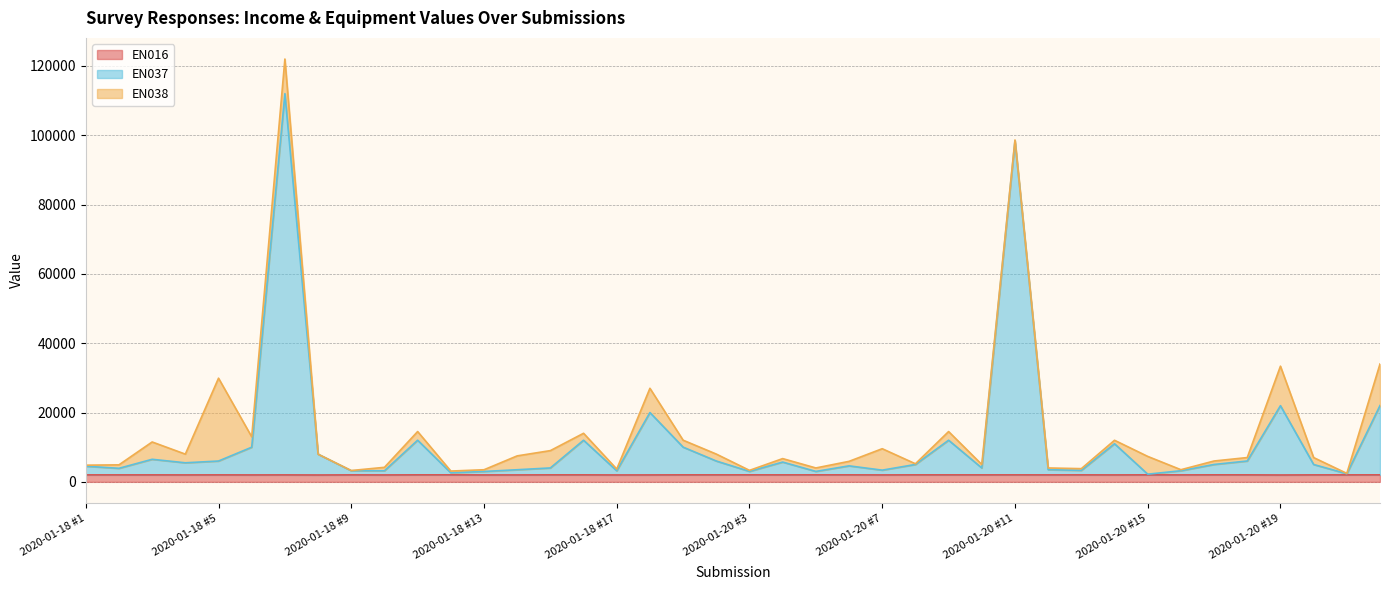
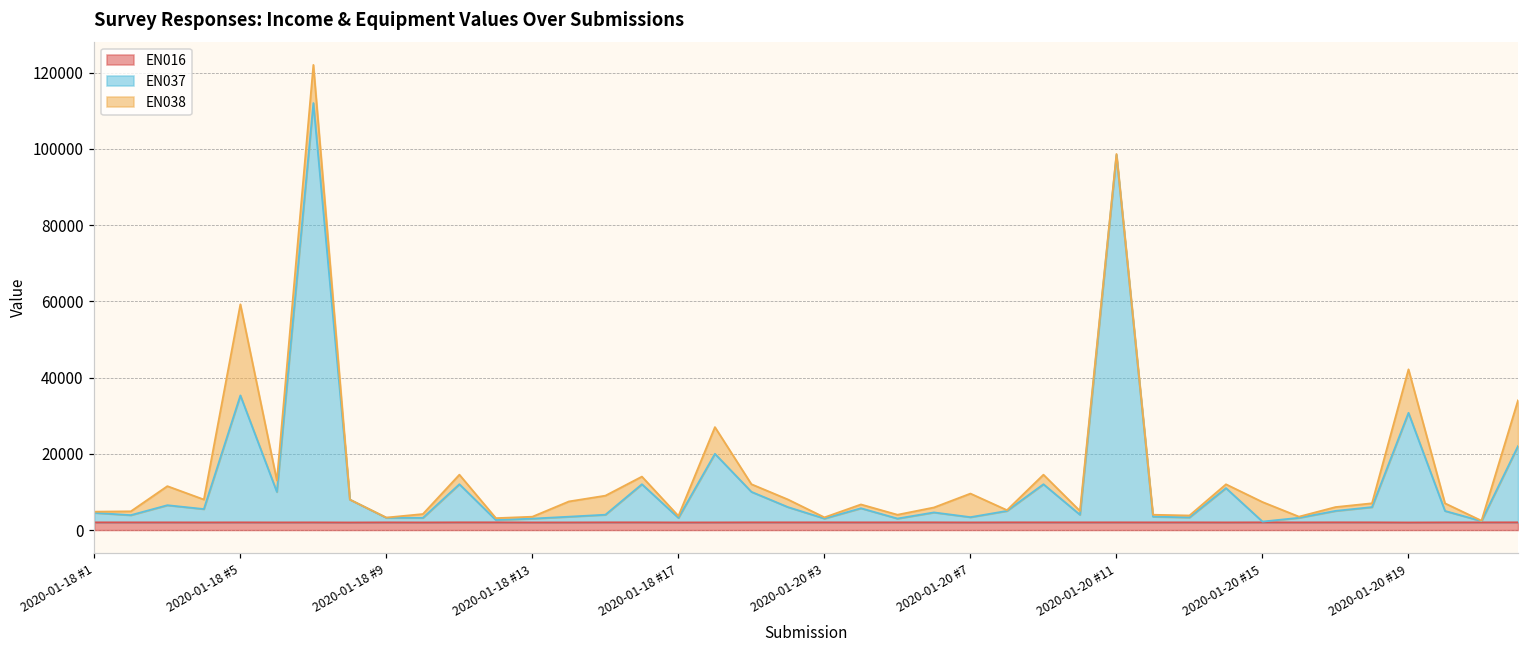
  {
    "EN016": {
      "2020-01-18 #1": 2000,
      "2020-01-18 #5": 2000,
      "2020-01-18 #9": 2000,
      "2020-01-18 #13": 2000,
      "2020-01-18 #17": 2000,
      "2020-01-20 #3": 2000,
      "2020-01-20 #7": 2000,
      "2020-01-20 #11": 2000,
      "2020-01-20 #19": 2000
    },
    "EN037": {
-     "2020-01-18 #5": 4000,
+     "2020-01-18 #5": 33000,
      "2020-01-20 #7": 1000,
-     "2020-01-20 #19": 20000
+     "2020-01-20 #19": 29000
    },
    "EN038": {
      "2020-01-18 #5": 24000,
      "2020-01-20 #7": 6000,
      "2020-01-20 #15": 5000,
      "2020-01-20 #19": 11000
    }
  }
